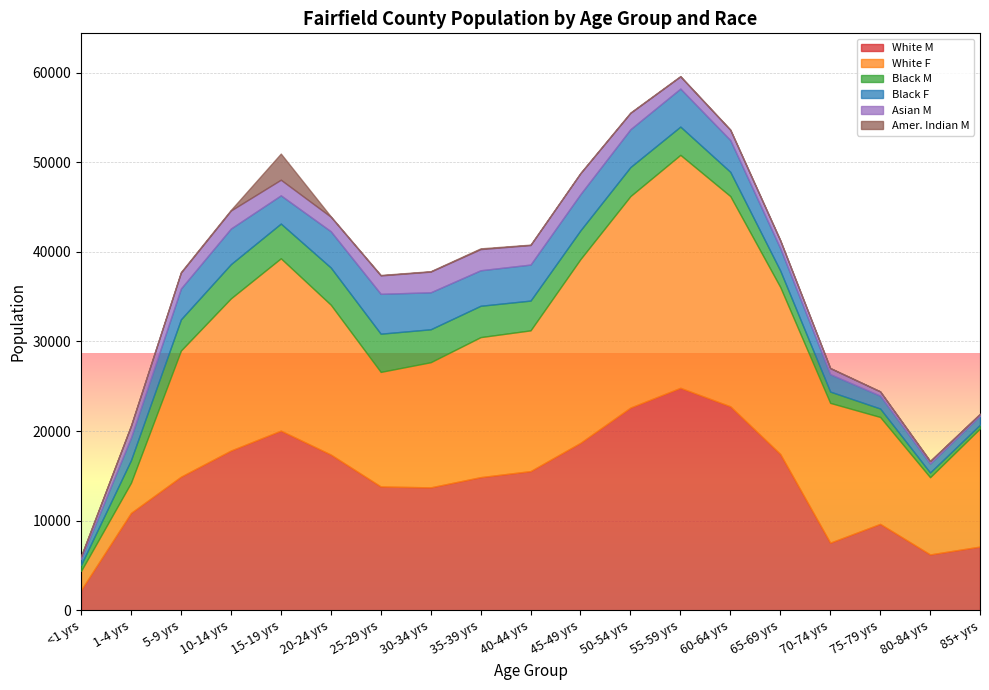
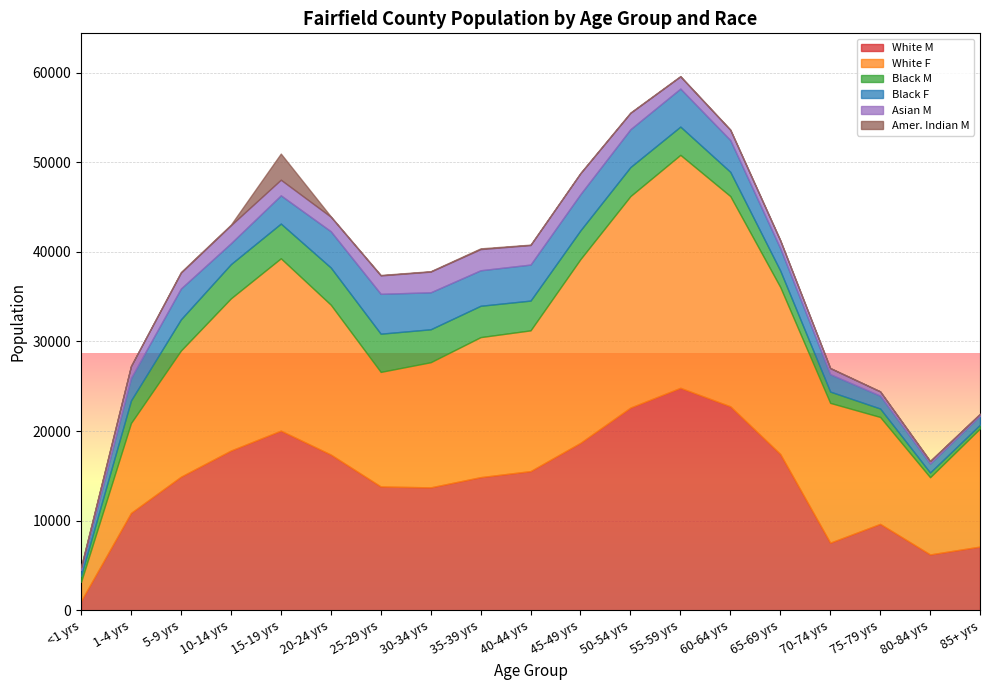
  {
    "White M": {
-     "<1 yrs": 2000,
+     "<1 yrs": 1000,
      "1-4 yrs": 11000,
      "5-9 yrs": 15000,
      "10-14 yrs": 18000,
      "15-19 yrs": 20000,
      "20-24 yrs": 17000,
      "25-29 yrs": 14000,
      "30-34 yrs": 14000,
      "35-39 yrs": 15000,
      "40-44 yrs": 16000,
      "45-49 yrs": 19000,
      "50-54 yrs": 23000,
      "55-59 yrs": 25000,
      "60-64 yrs": 23000,
      "65-69 yrs": 17000,
      "70-74 yrs": 8000,
      "75-79 yrs": 10000,
      "80-84 yrs": 6000,
      "85+ yrs": 7000
    },
    "White F": {
      "<1 yrs": 2000,
-     "1-4 yrs": 3000,
+     "1-4 yrs": 10000,
      "5-9 yrs": 14000,
      "10-14 yrs": 17000,
      "15-19 yrs": 19000,
      "20-24 yrs": 17000,
      "25-29 yrs": 13000,
      "30-34 yrs": 14000,
      "35-39 yrs": 16000,
      "40-44 yrs": 16000,
      "45-49 yrs": 21000,
      "50-54 yrs": 24000,
      "55-59 yrs": 26000,
      "60-64 yrs": 23000,
      "65-69 yrs": 19000,
      "70-74 yrs": 16000,
      "75-79 yrs": 12000,
      "80-84 yrs": 9000,
      "85+ yrs": 13000
    },
    "Black M": {
      "<1 yrs": 1000,
      "1-4 yrs": 3000,
      "5-9 yrs": 3000,
      "10-14 yrs": 4000,
      "15-19 yrs": 4000,
      "20-24 yrs": 4000,
      "25-29 yrs": 4000,
      "30-34 yrs": 4000,
      "35-39 yrs": 3000,
      "40-44 yrs": 3000,
      "45-49 yrs": 3000,
      "50-54 yrs": 3000,
      "55-59 yrs": 3000,
      "60-64 yrs": 3000,
      "65-69 yrs": 2000,
      "70-74 yrs": 1000,
      "75-79 yrs": 1000,
      "80-84 yrs": 1000,
      "85+ yrs": 0
    },
    "Black F": {
      "1-4 yrs": 3000,
      "5-9 yrs": 3000,
-     "10-14 yrs": 4000,
+     "10-14 yrs": 2000,
      "15-19 yrs": 3000,
      "20-24 yrs": 4000,
      "25-29 yrs": 4000,
      "30-34 yrs": 4000,
      "35-39 yrs": 4000,
      "40-44 yrs": 4000,
      "45-49 yrs": 4000,
      "50-54 yrs": 4000,
      "55-59 yrs": 4000,
      "60-64 yrs": 4000,
      "65-69 yrs": 2000,
      "70-74 yrs": 2000,
      "75-79 yrs": 1000
    },
    "Asian M": {
      "15-19 yrs": 2000
    },
    "Amer. Indian M": {
      "15-19 yrs": 3000
    }
  }
